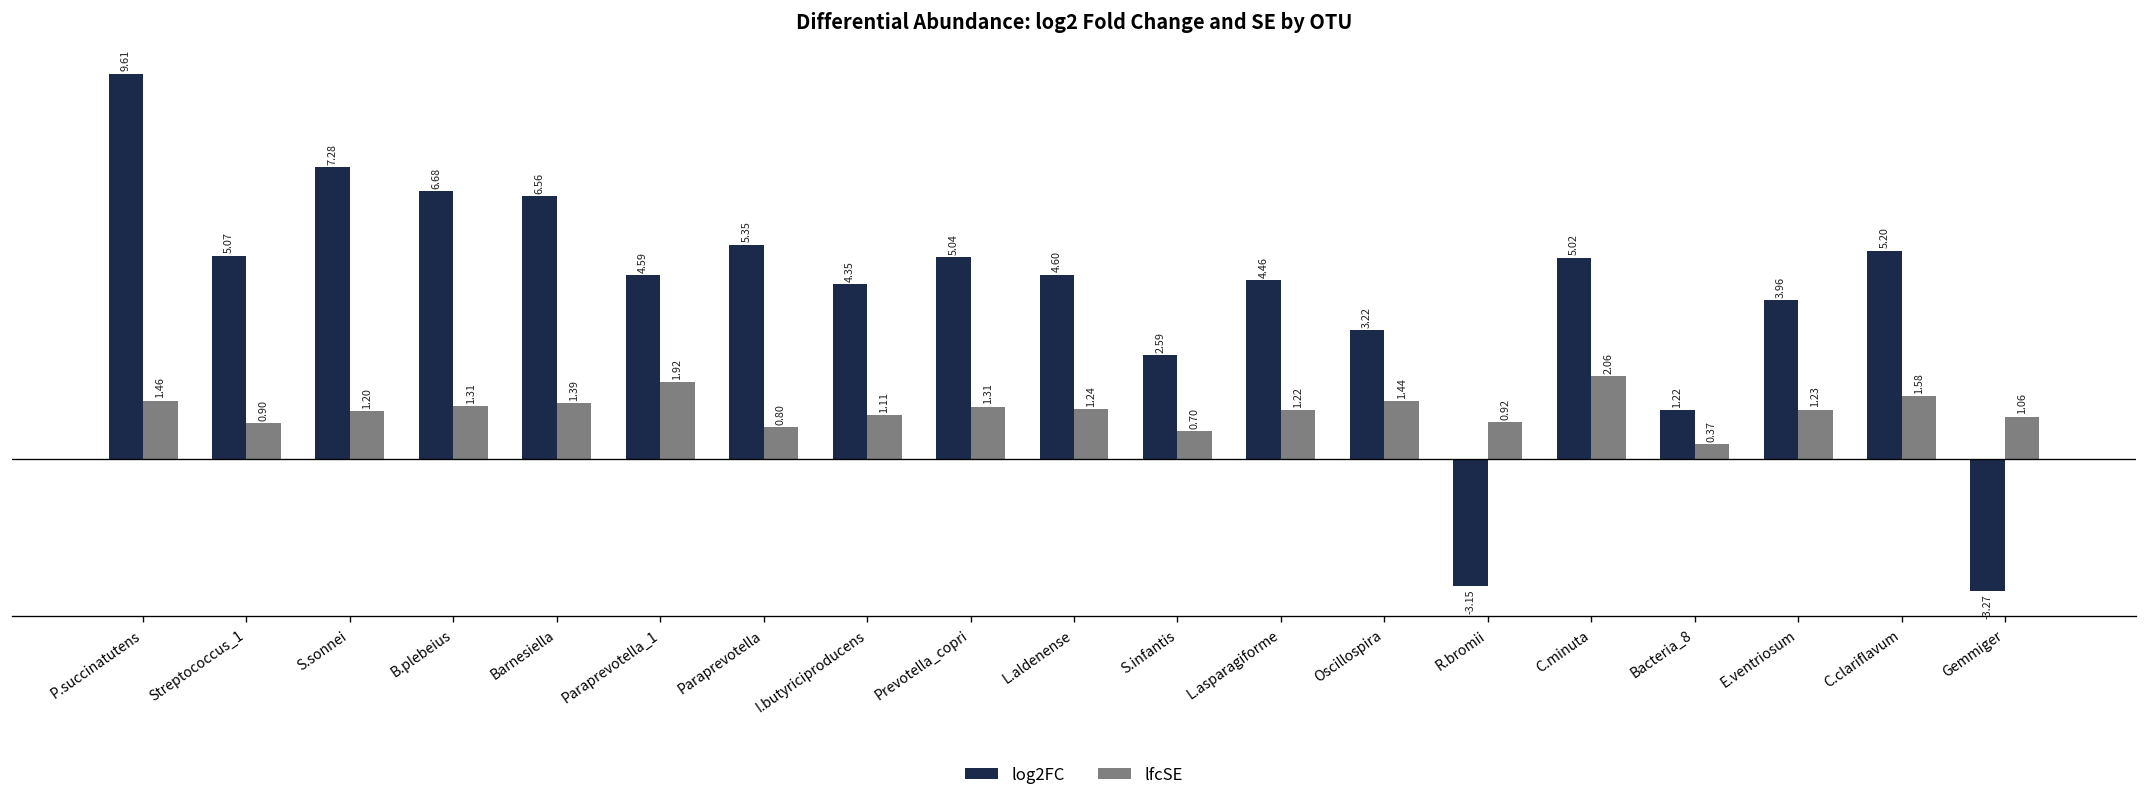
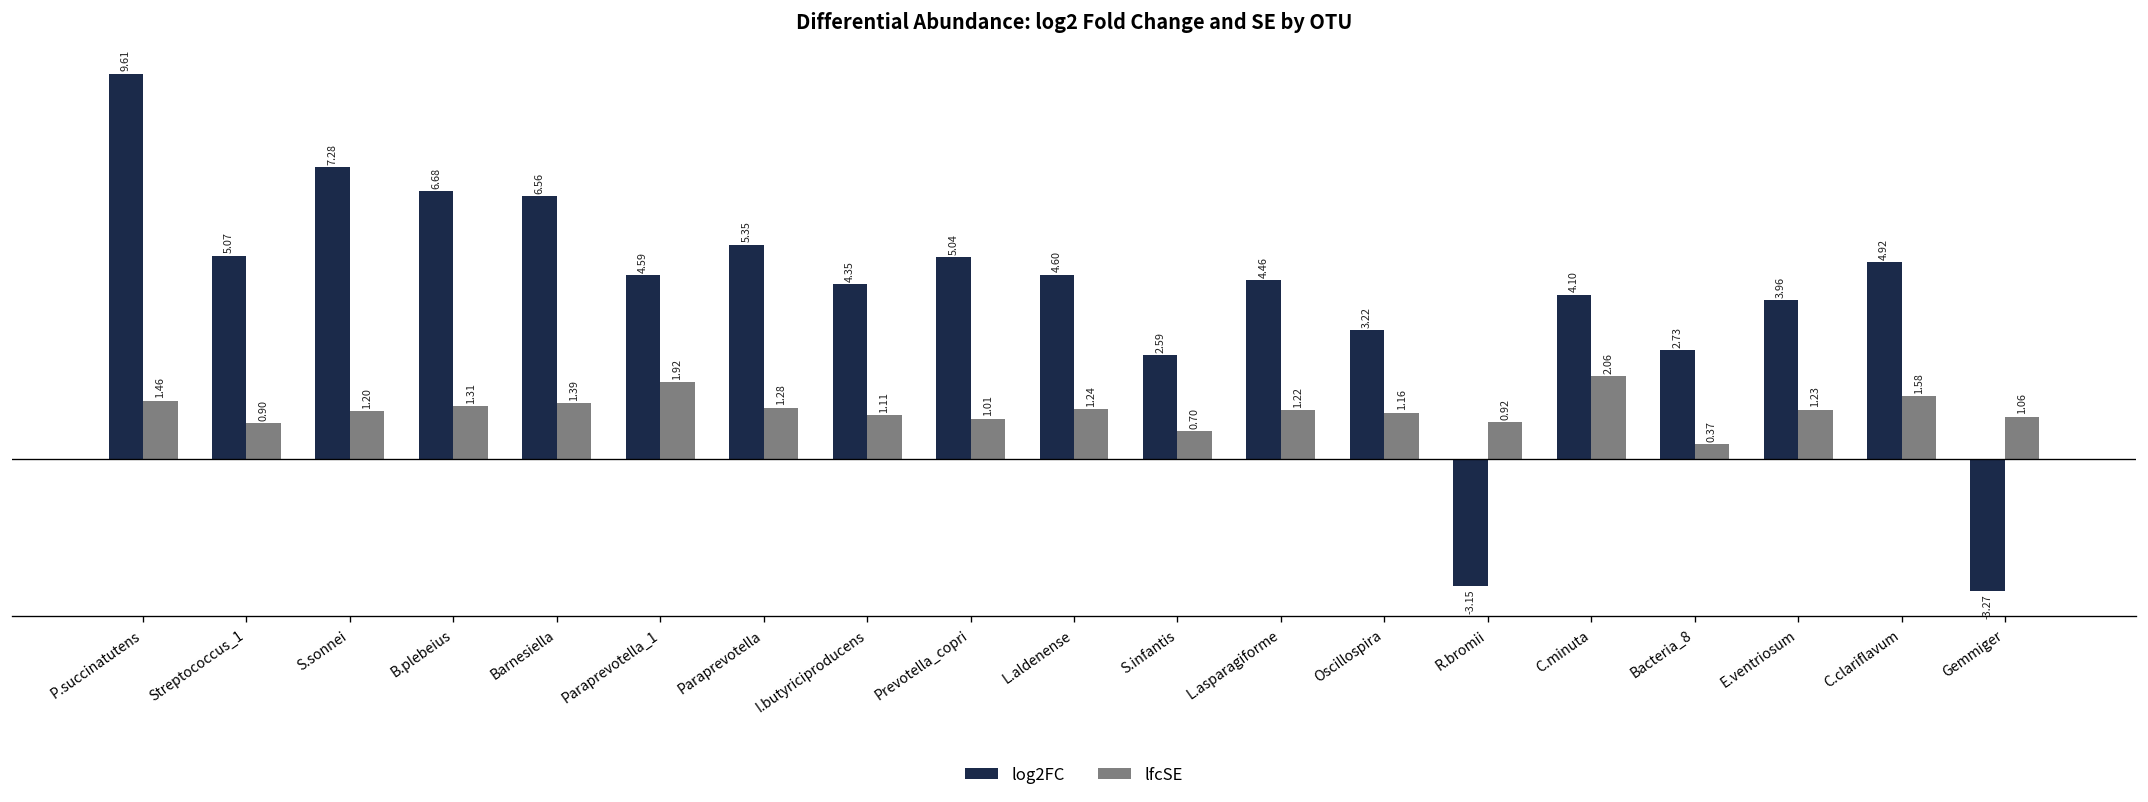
  {
    "log2FC": {
      "P.succinatutens": 9.61,
      "Streptococcus_1": 5.07,
      "S.sonnei": 7.28,
      "B.plebeius": 6.68,
      "Barnesiella": 6.56,
      "Paraprevotella_1": 4.59,
      "Paraprevotella": 5.35,
      "I.butyriciproducens": 4.35,
      "Prevotella_copri": 5.04,
      "L.aldenense": 4.60,
      "S.infantis": 2.59,
      "L.asparagiforme": 4.46,
      "Oscillospira": 3.22,
      "R.bromii": -3.15,
-     "C.minuta": 5.02,
-     "Bacteria_8": 1.22,
+     "C.minuta": 4.10,
+     "Bacteria_8": 2.73,
      "E.ventriosum": 3.96,
-     "C.clariflavum": 5.20,
+     "C.clariflavum": 4.92,
      "Gemmiger": -3.27
    },
    "lfcSE": {
      "P.succinatutens": 1.46,
      "Streptococcus_1": 0.90,
      "S.sonnei": 1.20,
      "B.plebeius": 1.31,
      "Barnesiella": 1.39,
      "Paraprevotella_1": 1.92,
-     "Paraprevotella": 0.80,
+     "Paraprevotella": 1.28,
      "I.butyriciproducens": 1.11,
-     "Prevotella_copri": 1.31,
+     "Prevotella_copri": 1.01,
      "L.aldenense": 1.24,
      "S.infantis": 0.70,
      "L.asparagiforme": 1.22,
-     "Oscillospira": 1.44,
+     "Oscillospira": 1.16,
      "R.bromii": 0.92,
      "C.minuta": 2.06,
      "Bacteria_8": 0.37,
      "E.ventriosum": 1.23,
      "C.clariflavum": 1.58,
      "Gemmiger": 1.06
    }
  }
